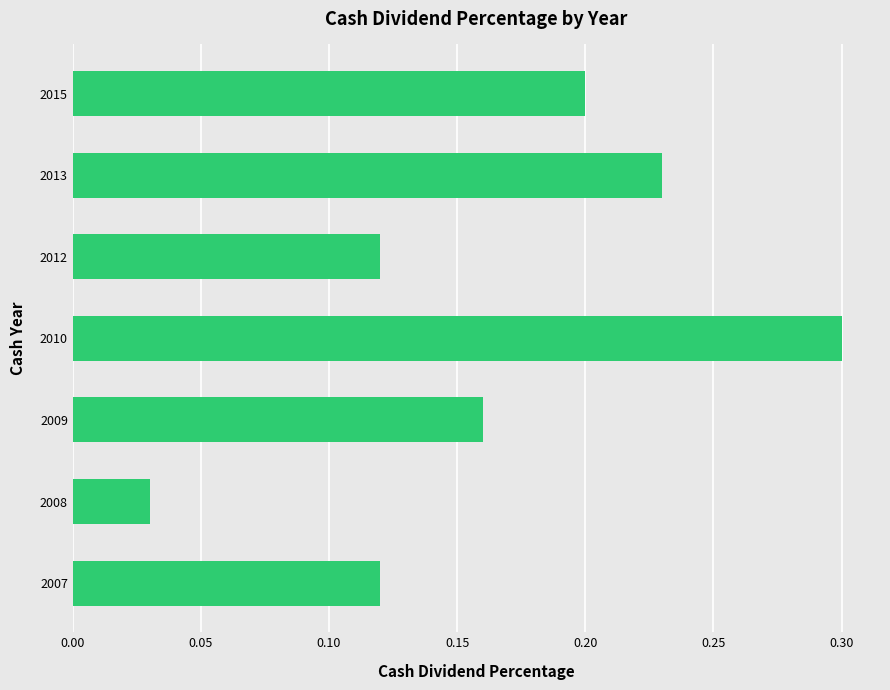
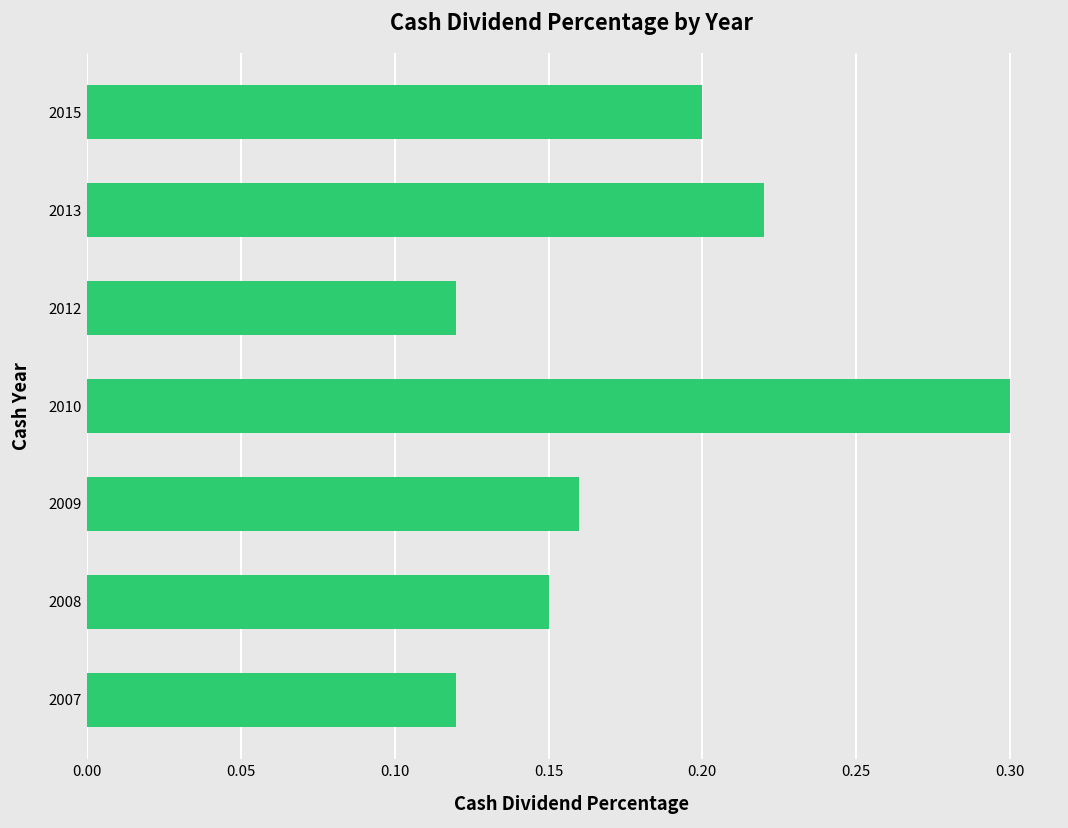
  {
    "2015": 0.20,
-   "2013": 0.23,
+   "2013": 0.22,
    "2012": 0.12,
    "2010": 0.30,
    "2009": 0.16,
-   "2008": 0.03,
+   "2008": 0.15,
    "2007": 0.12
  }
